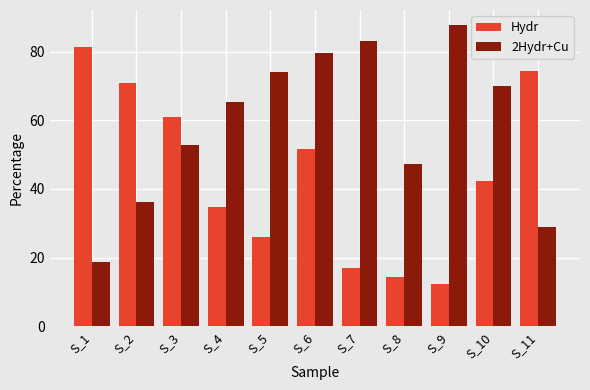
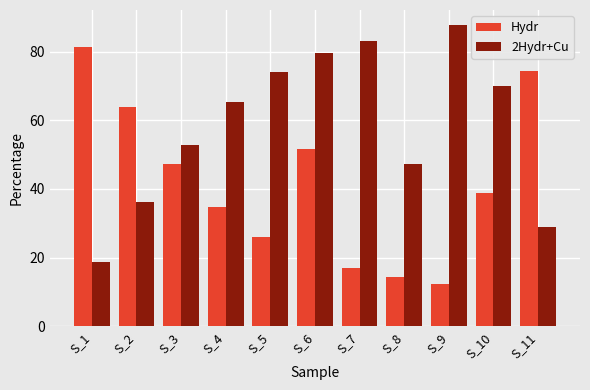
  {
    "Hydr": {
      "S_1": 81,
-     "S_2": 71,
-     "S_3": 61,
+     "S_2": 64,
+     "S_3": 47,
      "S_4": 35,
      "S_5": 26,
      "S_6": 52,
      "S_7": 17,
      "S_8": 14,
      "S_9": 12,
-     "S_10": 42,
+     "S_10": 39,
      "S_11": 74
    },
    "2Hydr+Cu": {
      "S_1": 19,
      "S_2": 36,
      "S_3": 53,
      "S_4": 65,
      "S_5": 74,
      "S_6": 79,
      "S_7": 83,
      "S_8": 47,
      "S_9": 88,
      "S_10": 70,
      "S_11": 29
    }
  }
